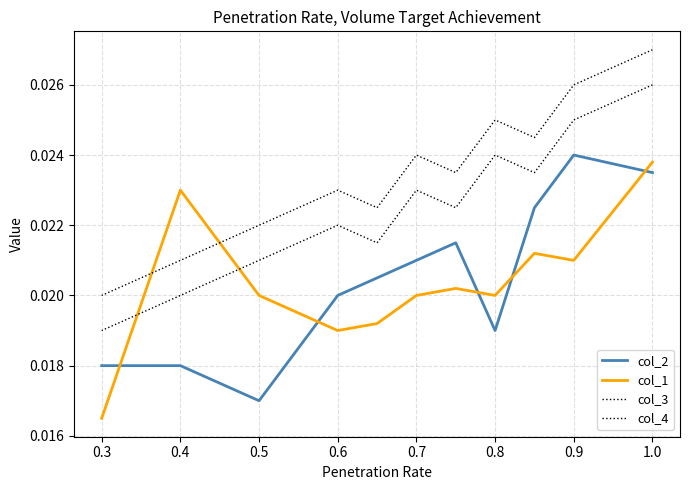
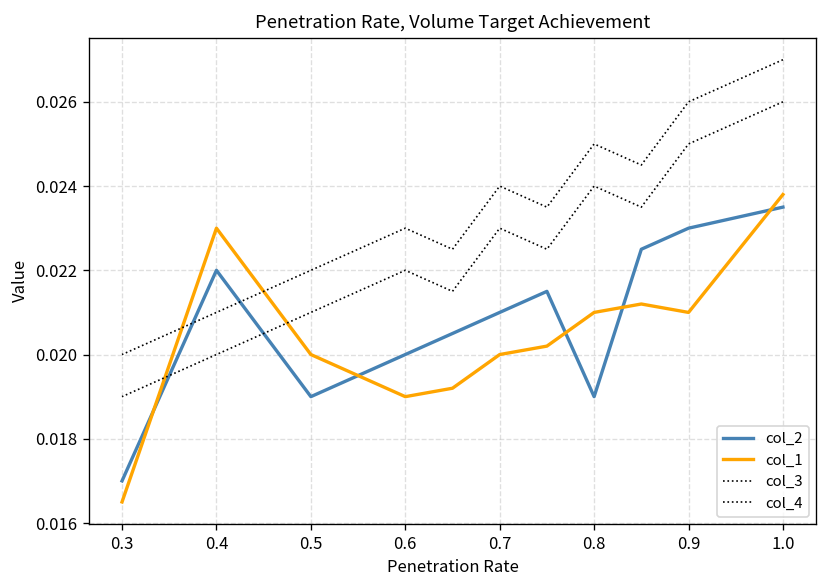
  {
    "col_2": {
-     "0.3": 0.018,
-     "0.4": 0.018,
-     "0.5": 0.017,
+     "0.3": 0.017,
+     "0.4": 0.022,
+     "0.5": 0.019,
      "0.6": 0.020,
      "0.7": 0.021,
      "0.8": 0.019,
-     "0.9": 0.024,
+     "0.9": 0.023,
      "1.0": 0.0235
    },
    "col_1": {
      "0.3": 0.0165,
      "0.4": 0.023,
      "0.5": 0.020,
      "0.6": 0.019,
      "0.7": 0.020,
-     "0.8": 0.020,
+     "0.8": 0.021,
      "0.9": 0.021,
      "1.0": 0.0238
    }
  }
